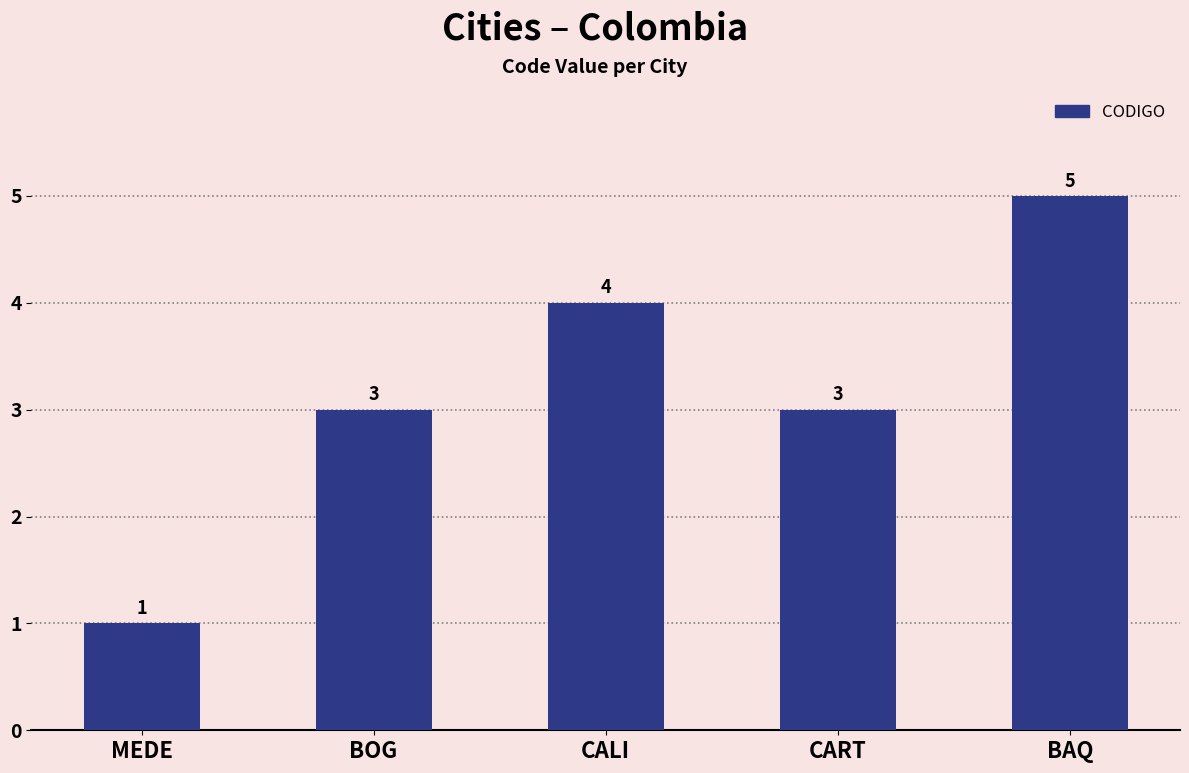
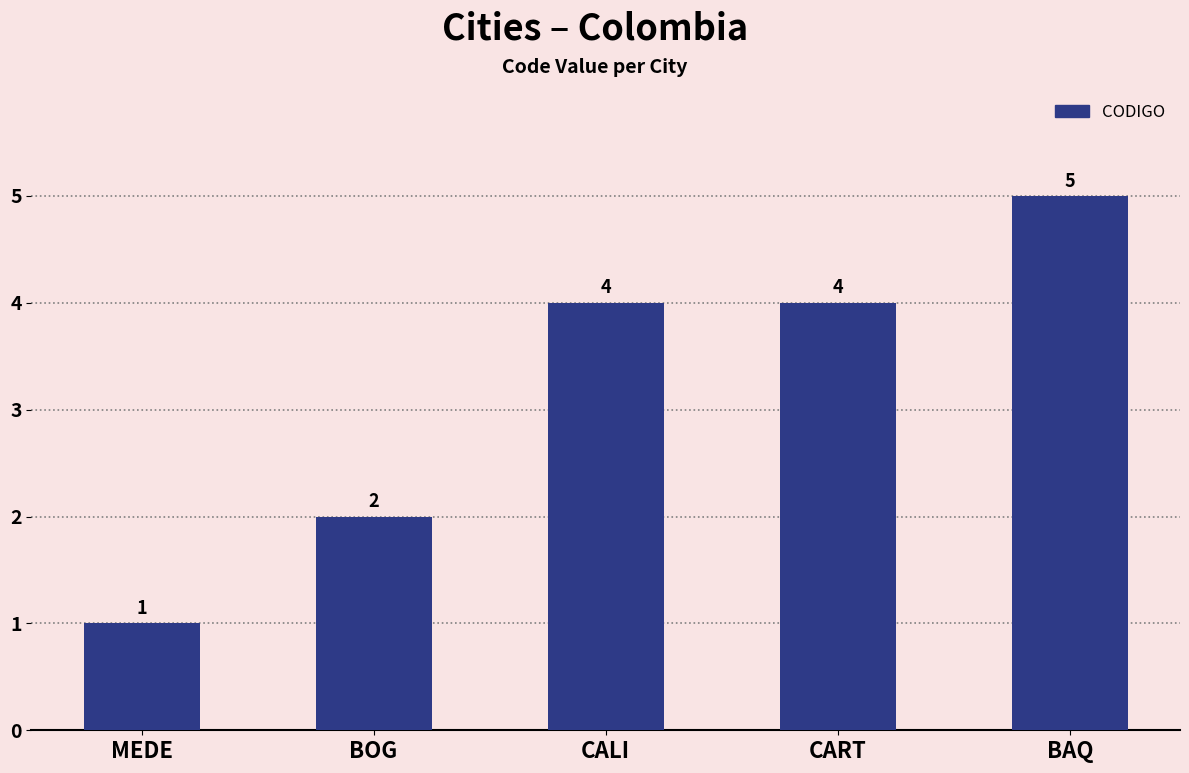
  {
    "MEDE": 1,
-   "BOG": 3,
+   "BOG": 2,
    "CALI": 4,
-   "CART": 3,
+   "CART": 4,
    "BAQ": 5
  }
